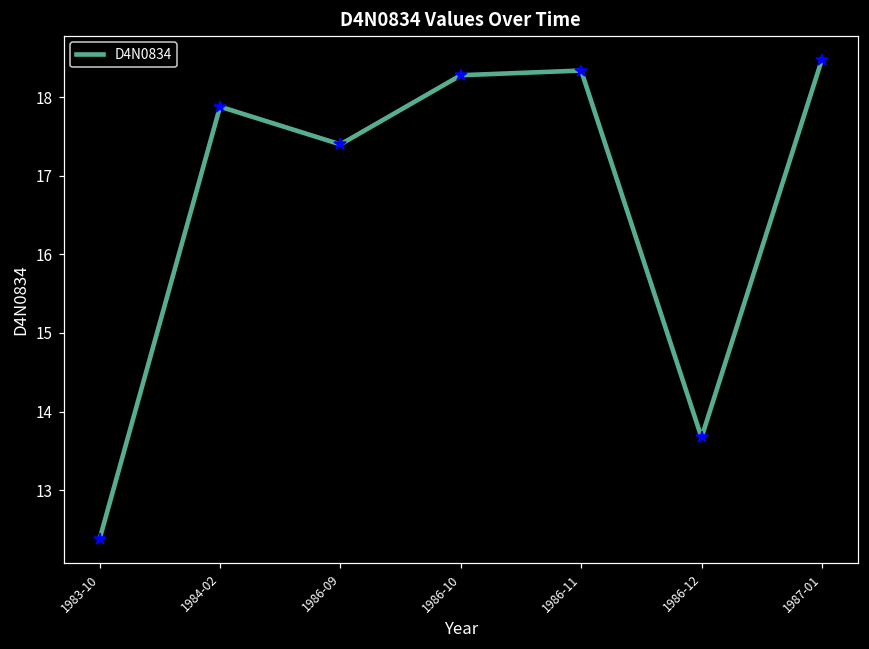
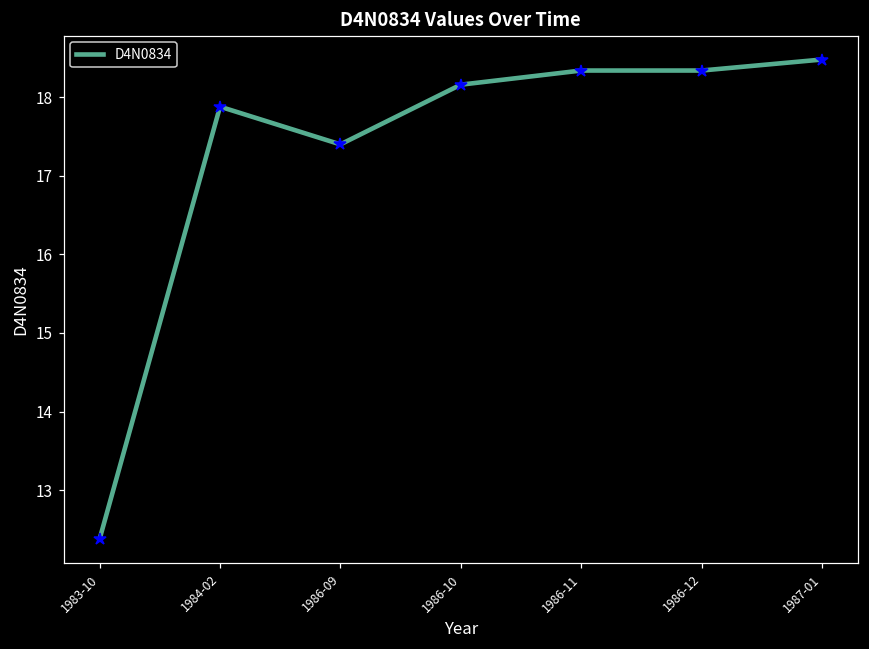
  {
    "1983-10": 12.4,
    "1984-02": 17.9,
    "1986-09": 17.4,
-   "1986-10": 18.3,
+   "1986-10": 18.2,
    "1986-11": 18.3,
-   "1986-12": 13.7,
+   "1986-12": 18.3,
    "1987-01": 18.5
  }
